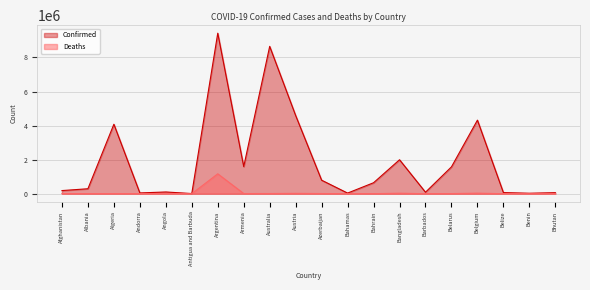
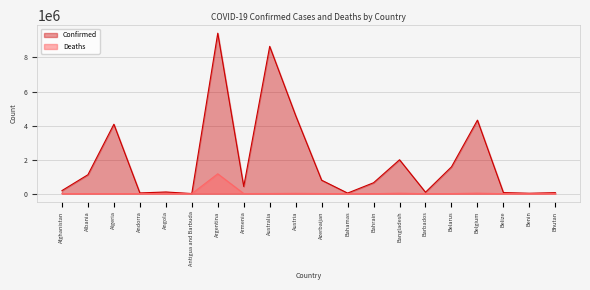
  {
    "Confirmed": {
      "Afghanistan": 200000,
-     "Albania": 300000,
+     "Albania": 1100000,
      "Algeria": 4100000,
      "Argentina": 9400000,
-     "Armenia": 1600000,
+     "Armenia": 400000,
      "Australia": 8700000,
      "Austria": 4600000,
      "Azerbaijan": 800000,
      "Bahrain": 600000,
      "Bangladesh": 2000000,
      "Belarus": 1600000,
      "Belgium": 4300000
    },
    "Deaths": {
      "Afghanistan": 0,
      "Albania": 0,
      "Algeria": 0,
      "Argentina": 1200000,
      "Armenia": 0,
      "Australia": 0,
      "Austria": 0,
      "Azerbaijan": 0,
      "Bahrain": 0,
      "Bangladesh": 0,
      "Belarus": 0,
      "Belgium": 0
    }
  }
